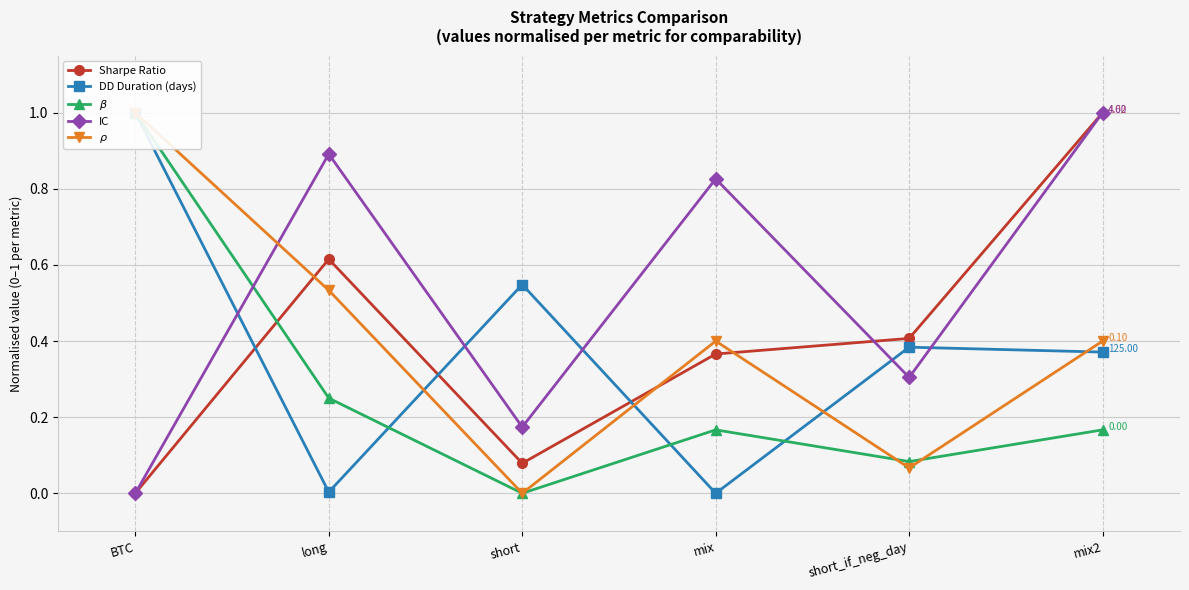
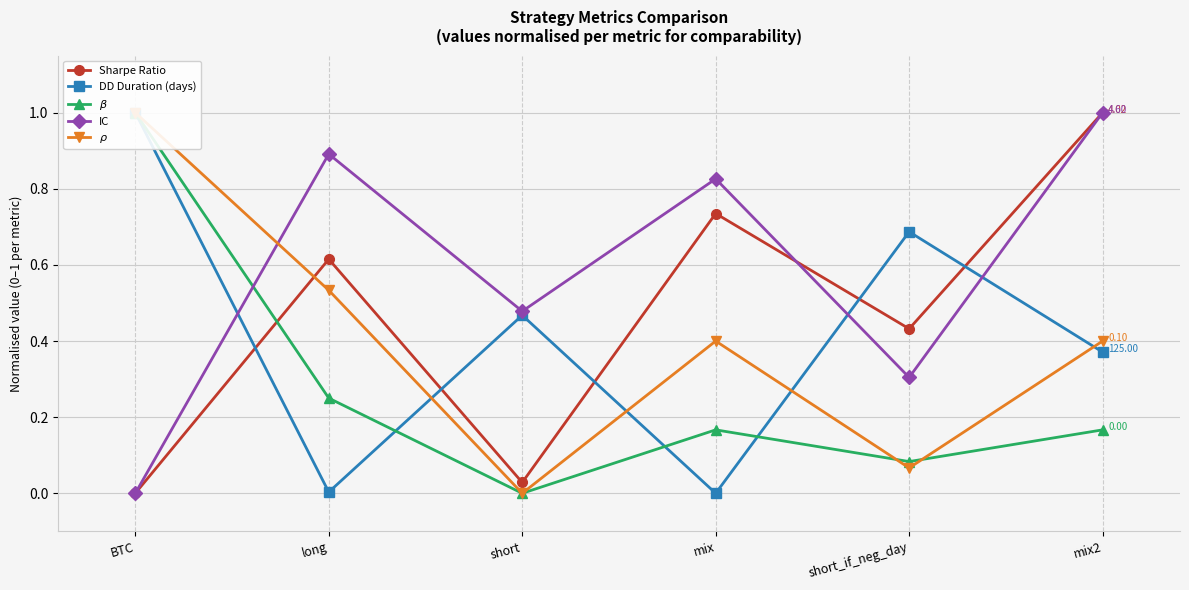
  {
    "Sharpe Ratio": {
      "long": 0.62,
-     "short": 0.08,
-     "mix": 0.37,
-     "short_if_neg_day": 0.41
+     "short": 0.03,
+     "mix": 0.74,
+     "short_if_neg_day": 0.43
    },
    "DD Duration (days)": {
      "long": 0.00,
-     "short": 0.55,
+     "short": 0.47,
      "mix": 0.00,
-     "short_if_neg_day": 0.38
+     "short_if_neg_day": 0.69
    },
    "IC": {
      "long": 0.89,
-     "short": 0.17,
+     "short": 0.48,
      "mix": 0.83,
      "short_if_neg_day": 0.30
    }
  }
